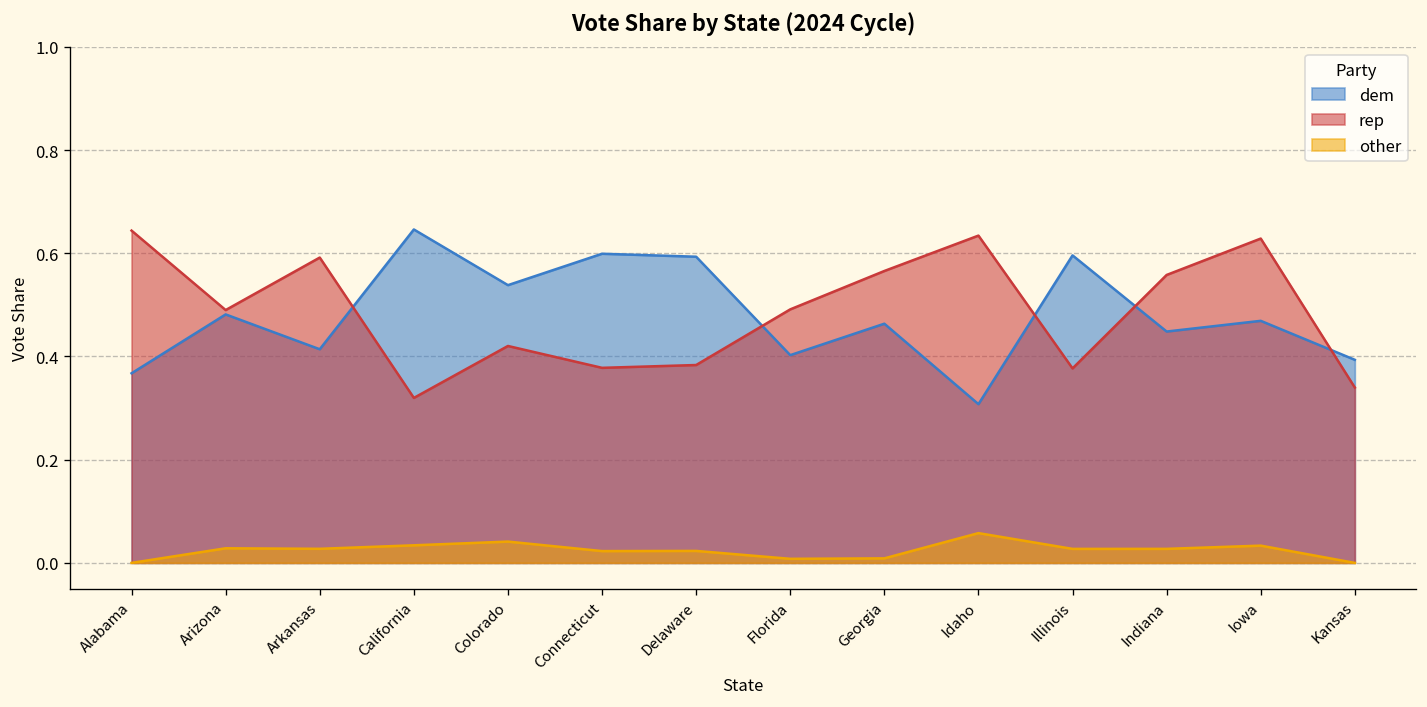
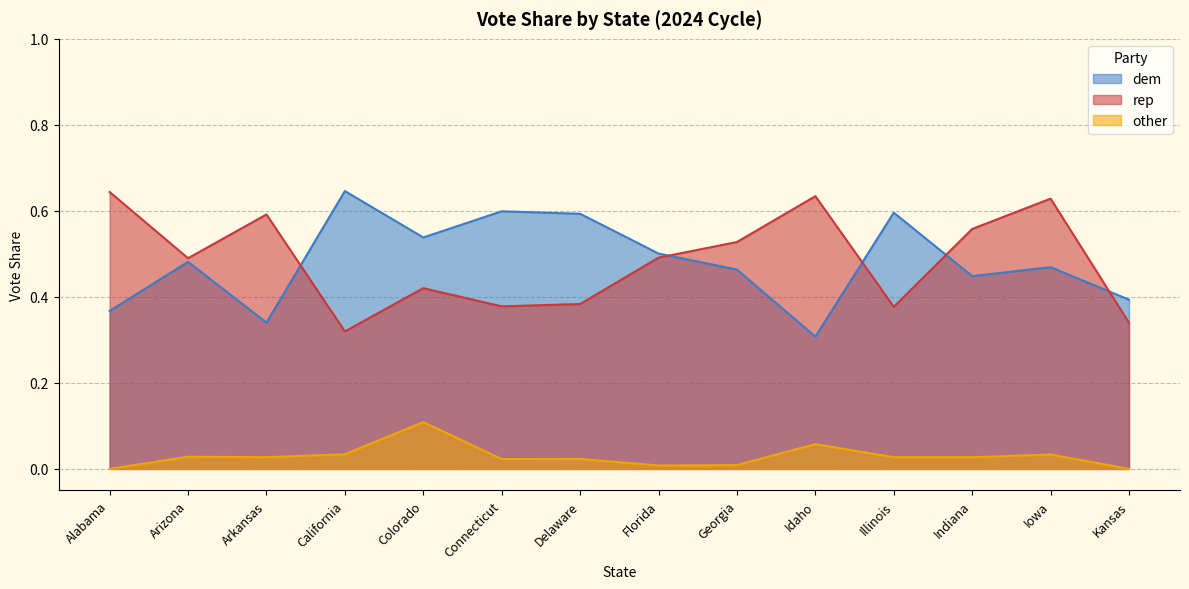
  {
    "dem": {
      "Alabama": 0.37,
      "Arizona": 0.48,
-     "Arkansas": 0.41,
+     "Arkansas": 0.34,
      "California": 0.65,
      "Colorado": 0.54,
      "Connecticut": 0.60,
      "Delaware": 0.59,
-     "Florida": 0.40,
+     "Florida": 0.50,
      "Georgia": 0.46,
      "Idaho": 0.31,
      "Illinois": 0.60,
      "Indiana": 0.45,
      "Iowa": 0.47,
      "Kansas": 0.39
    },
    "rep": {
      "Alabama": 0.64,
      "Arizona": 0.49,
      "Arkansas": 0.59,
      "California": 0.32,
      "Colorado": 0.42,
      "Connecticut": 0.38,
      "Delaware": 0.38,
      "Florida": 0.49,
-     "Georgia": 0.57,
+     "Georgia": 0.53,
      "Idaho": 0.63,
      "Illinois": 0.38,
      "Indiana": 0.56,
      "Iowa": 0.63,
      "Kansas": 0.34
    },
    "other": {
      "Alabama": 0.00,
      "Arizona": 0.03,
      "Arkansas": 0.03,
      "California": 0.03,
-     "Colorado": 0.04,
+     "Colorado": 0.11,
      "Connecticut": 0.02,
      "Delaware": 0.02,
      "Florida": 0.01,
      "Georgia": 0.01,
      "Idaho": 0.06,
      "Illinois": 0.03,
      "Indiana": 0.03,
      "Iowa": 0.03,
      "Kansas": 0.00
    }
  }
